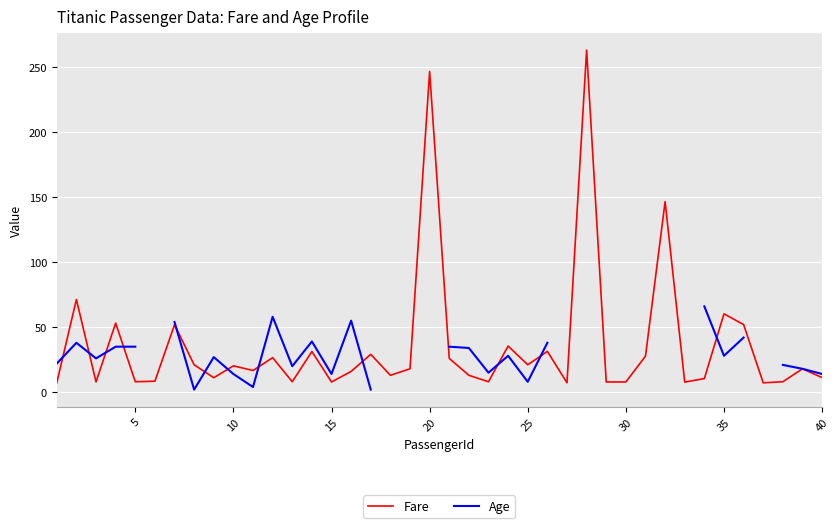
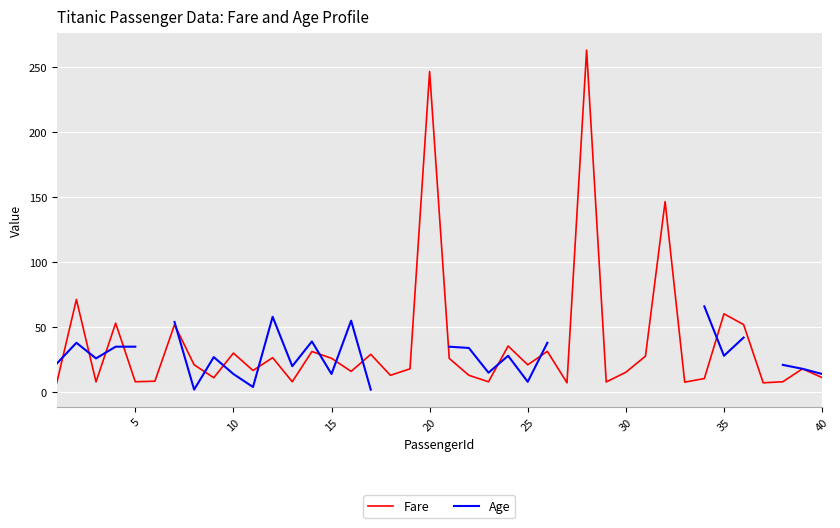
  {
    "Fare": {
      "5": 8,
-     "10": 20,
-     "15": 8,
+     "10": 30,
+     "15": 26,
      "20": 247,
      "25": 21,
-     "30": 8,
+     "30": 15,
      "35": 60,
      "40": 11
    },
    "Age": {
      "5": 35,
      "10": 14,
      "15": 14,
      "25": 8,
      "35": 28,
      "40": 14
    }
  }
